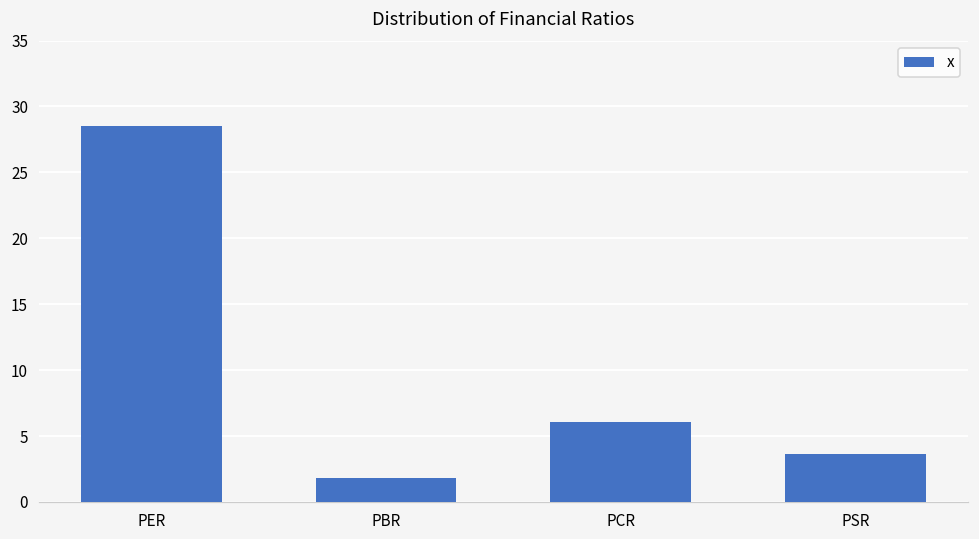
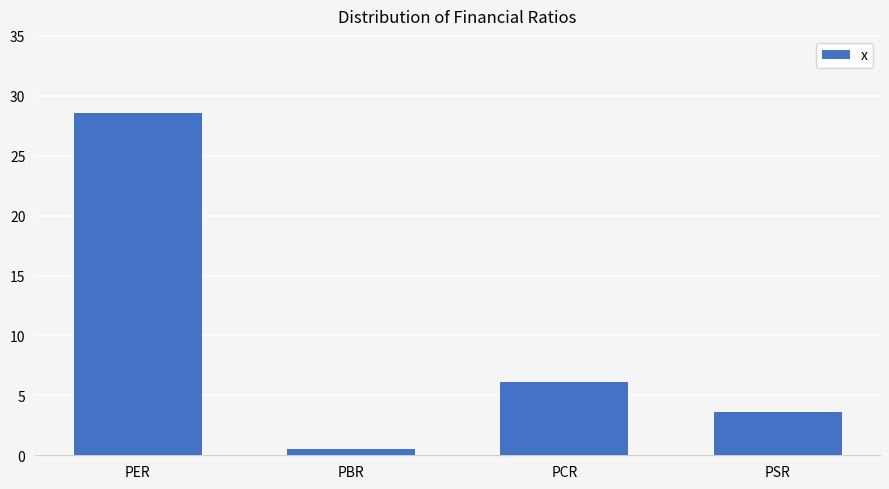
  {
    "PER": 28.5,
-   "PBR": 1.8,
+   "PBR": 0.6,
    "PCR": 6.1,
    "PSR": 3.6
  }
